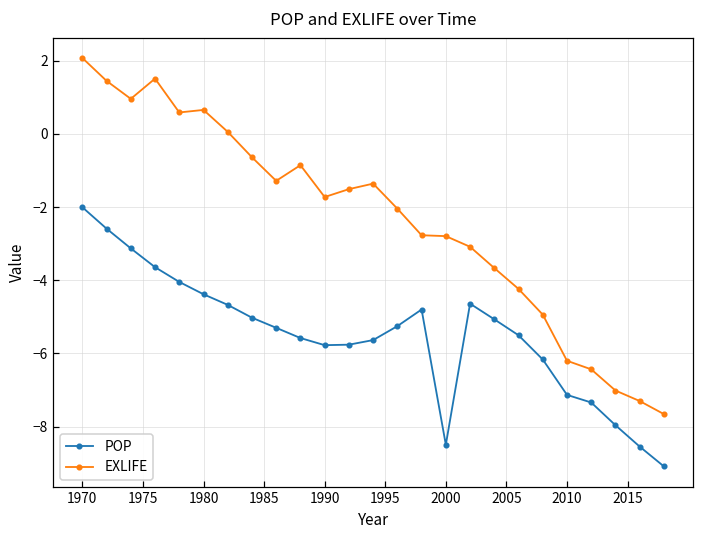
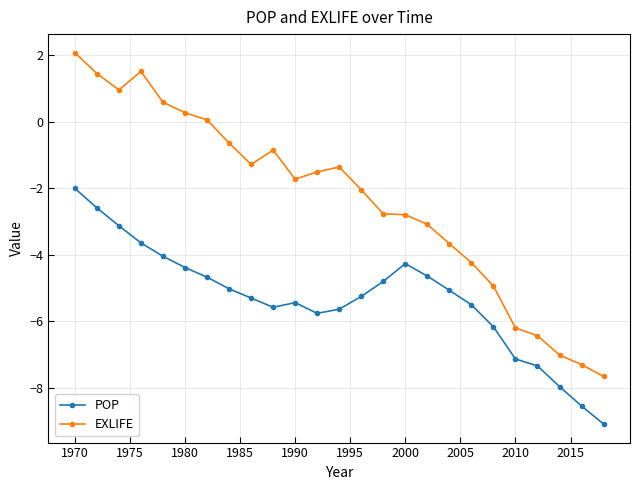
  {
    "POP": {
      "1970": -2.0,
      "1980": -4.4,
-     "1990": -5.8,
-     "2000": -8.5,
+     "1990": -5.4,
+     "2000": -4.3,
      "2010": -7.1
    },
    "EXLIFE": {
      "1970": 2.1,
-     "1980": 0.7,
+     "1980": 0.3,
      "1990": -1.7,
      "2000": -2.8,
      "2010": -6.2
    }
  }
